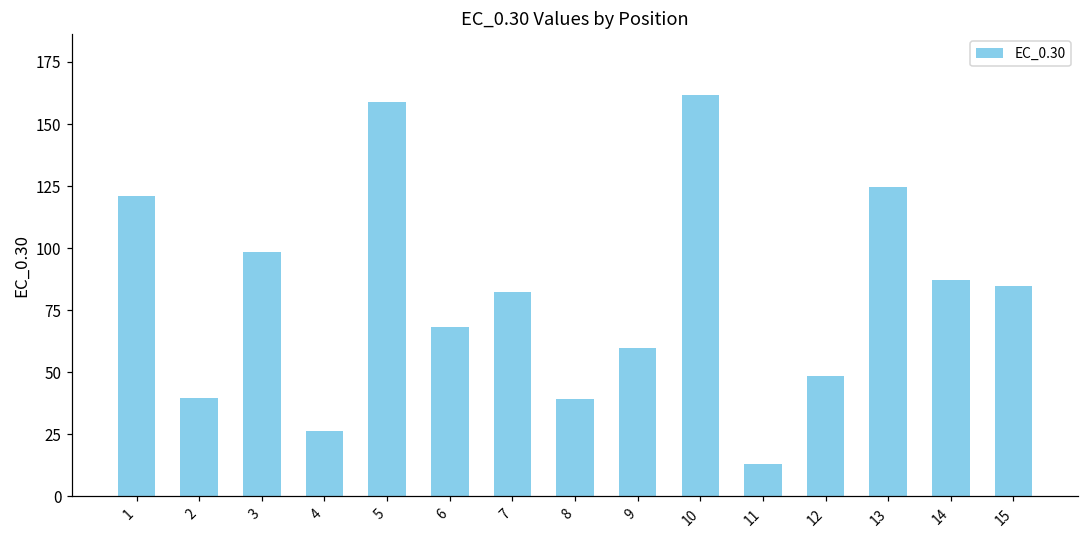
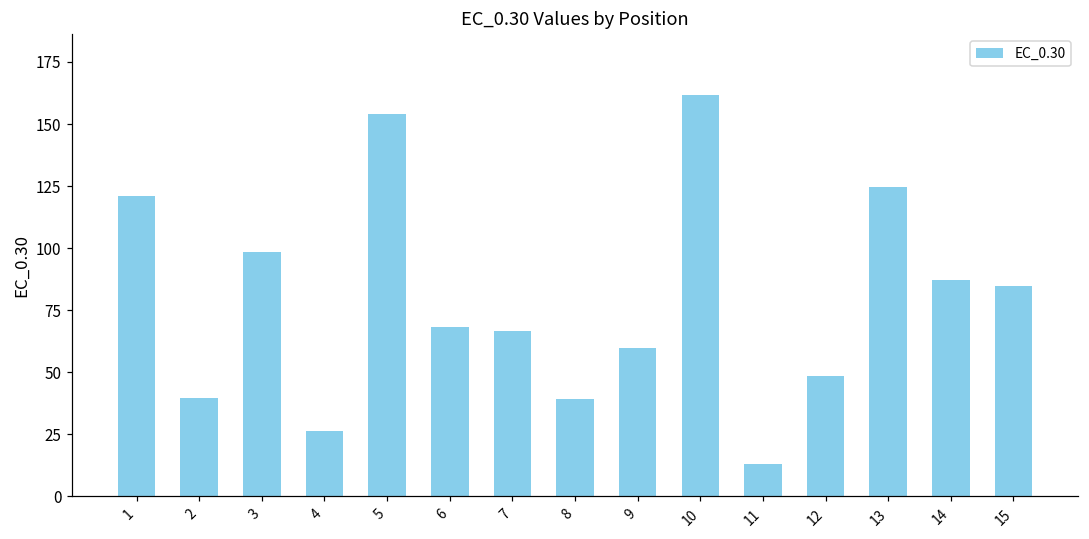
  {
    "1": 121,
    "2": 40,
    "3": 98,
    "4": 26,
-   "5": 159,
+   "5": 154,
    "6": 68,
-   "7": 82,
+   "7": 66,
    "8": 39,
    "9": 60,
    "10": 162,
    "11": 13,
    "12": 49,
    "13": 124,
    "14": 87,
    "15": 85
  }
